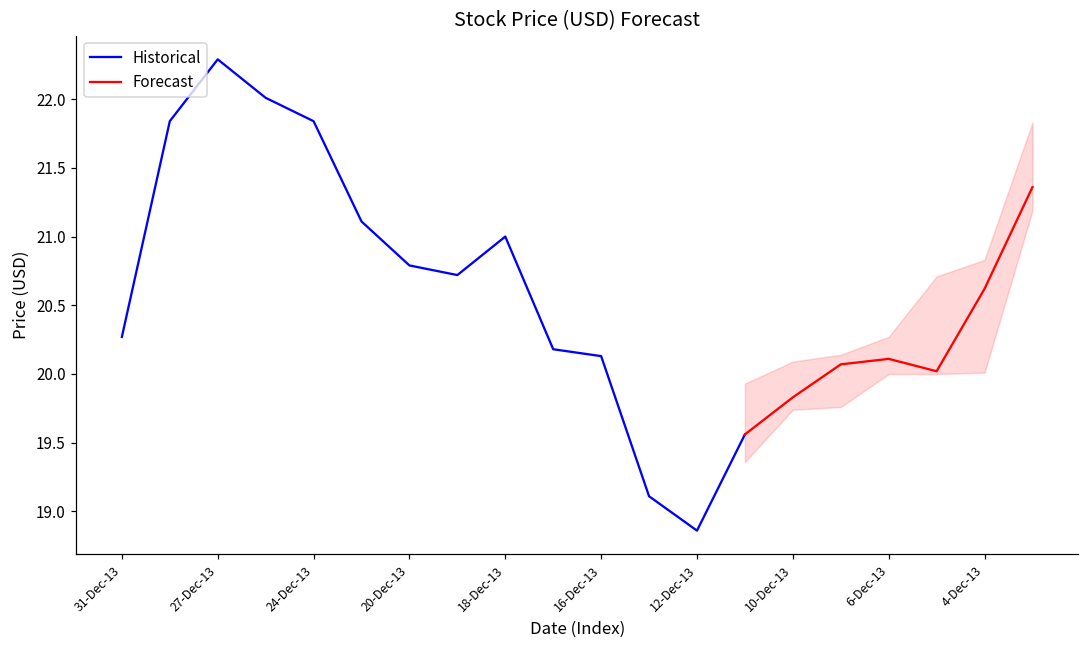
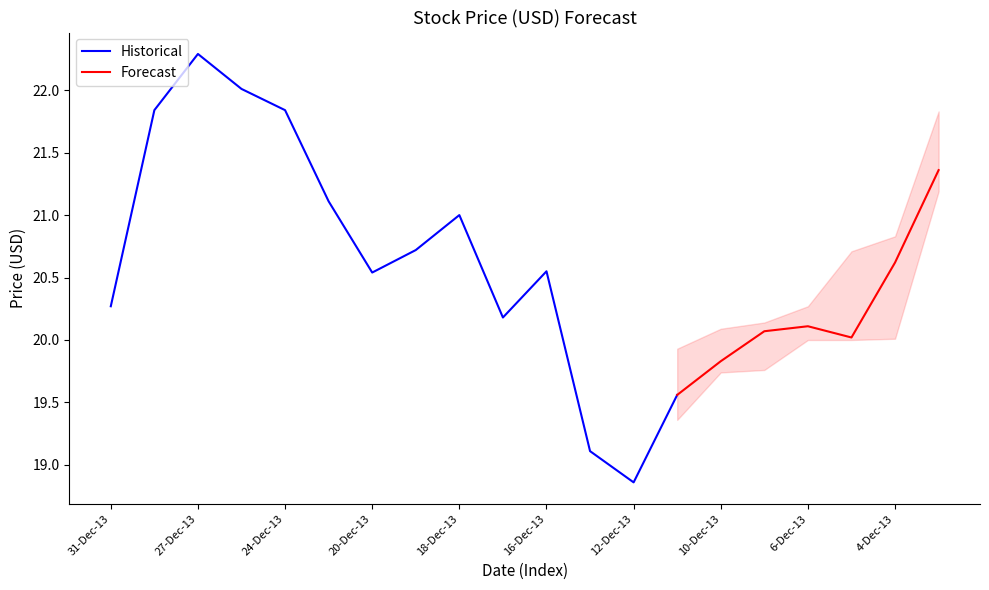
  {
    "Historical": {
      "31-Dec-13": 20.27,
      "27-Dec-13": 22.29,
      "24-Dec-13": 21.84,
-     "20-Dec-13": 20.79,
+     "20-Dec-13": 20.54,
      "18-Dec-13": 21.00,
-     "16-Dec-13": 20.13,
+     "16-Dec-13": 20.55,
      "12-Dec-13": 18.86
    }
  }
